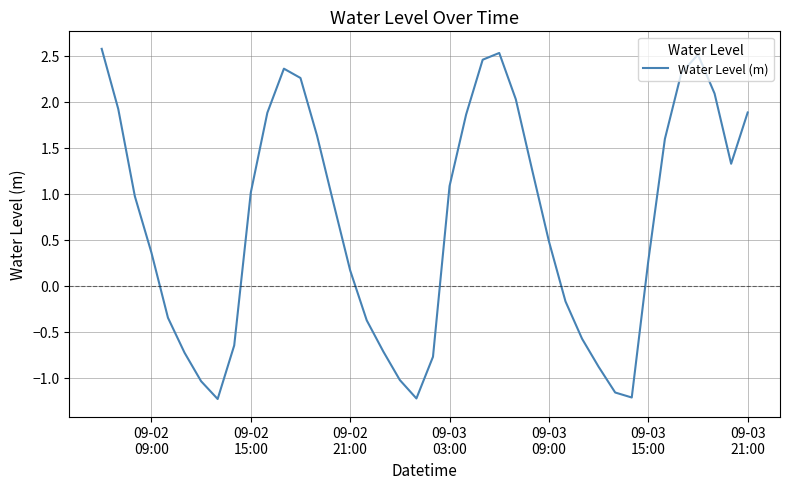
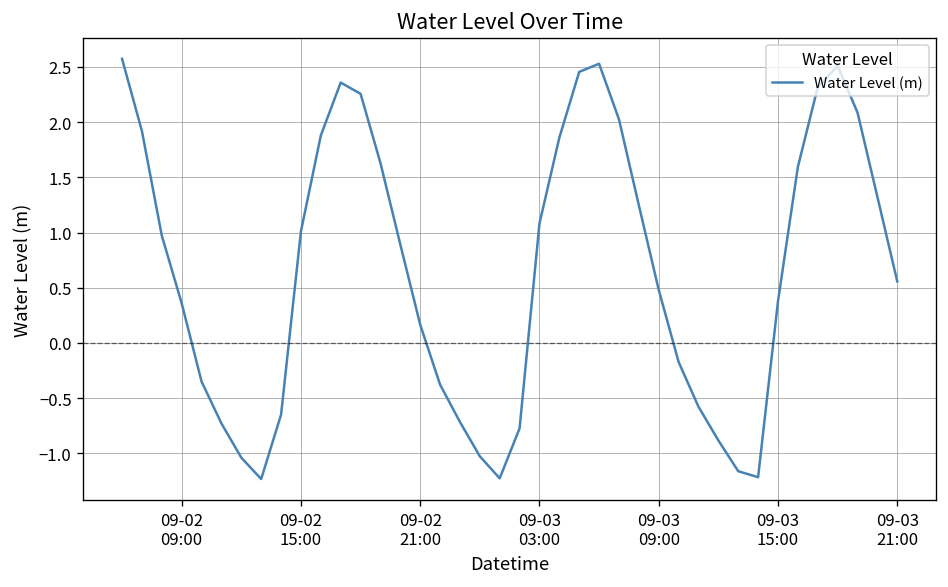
  {
    "09-02 09:00": 0.4,
    "09-02 15:00": 1.0,
    "09-02 21:00": 0.2,
    "09-03 03:00": 1.1,
    "09-03 09:00": 0.5,
-   "09-03 15:00": 0.3,
-   "09-03 21:00": 1.9
+   "09-03 15:00": 0.4,
+   "09-03 21:00": 0.6
  }
